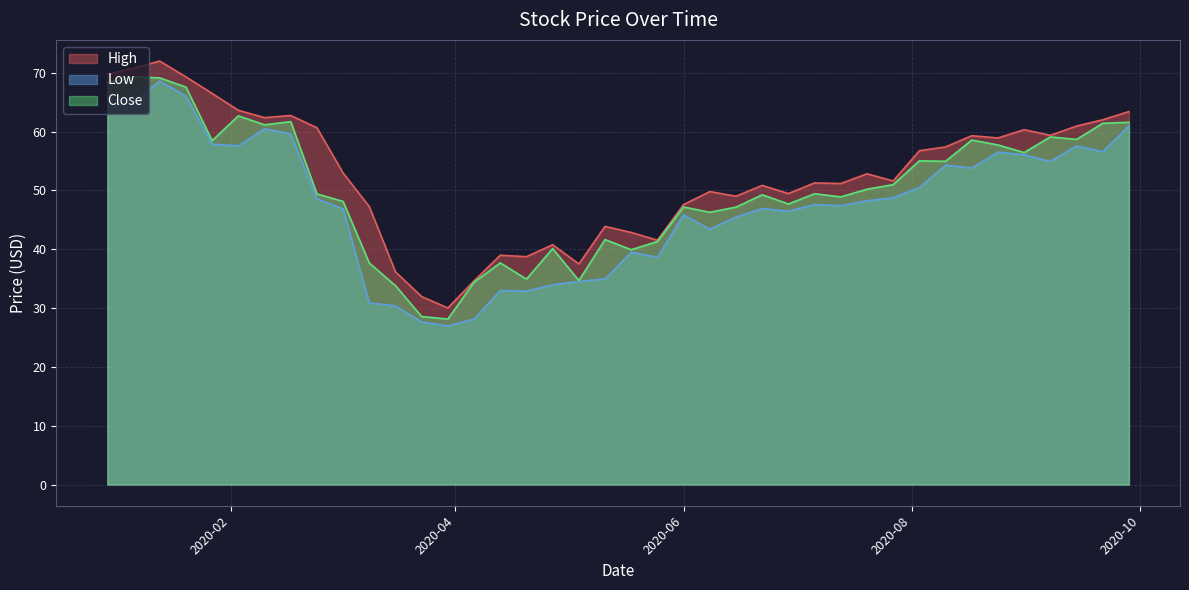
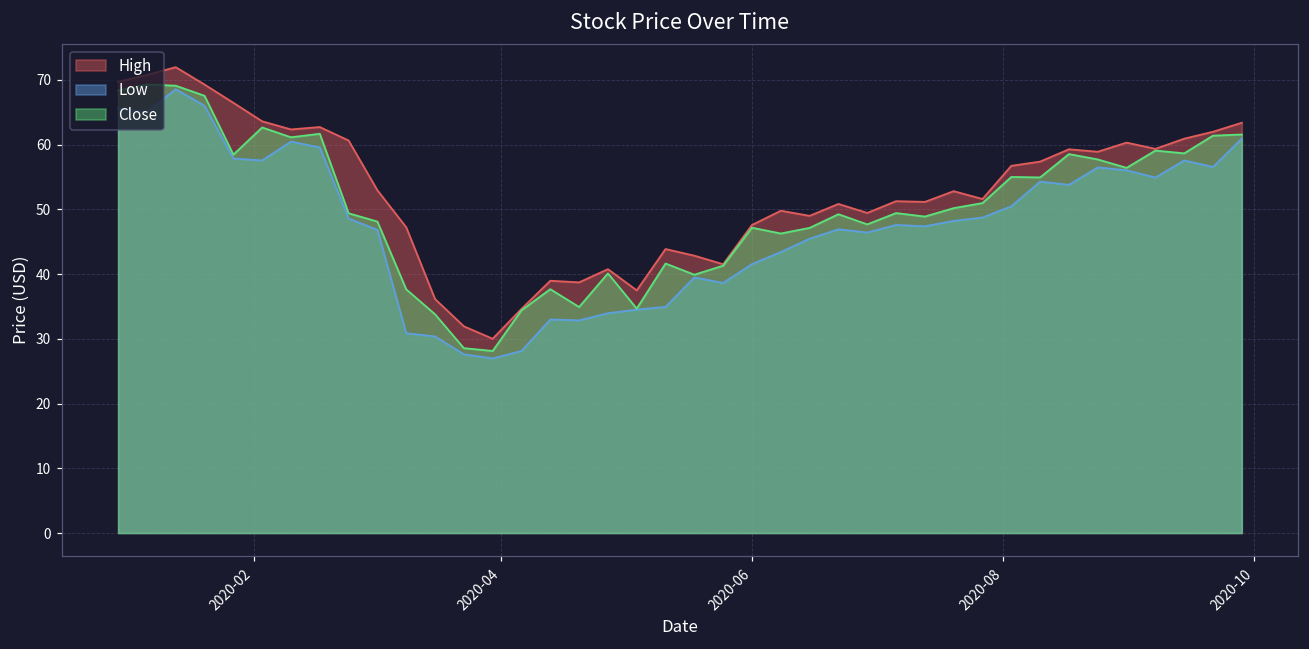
  {
    "Low": {
-     "2020-06": 46
+     "2020-06": 42
    }
  }
